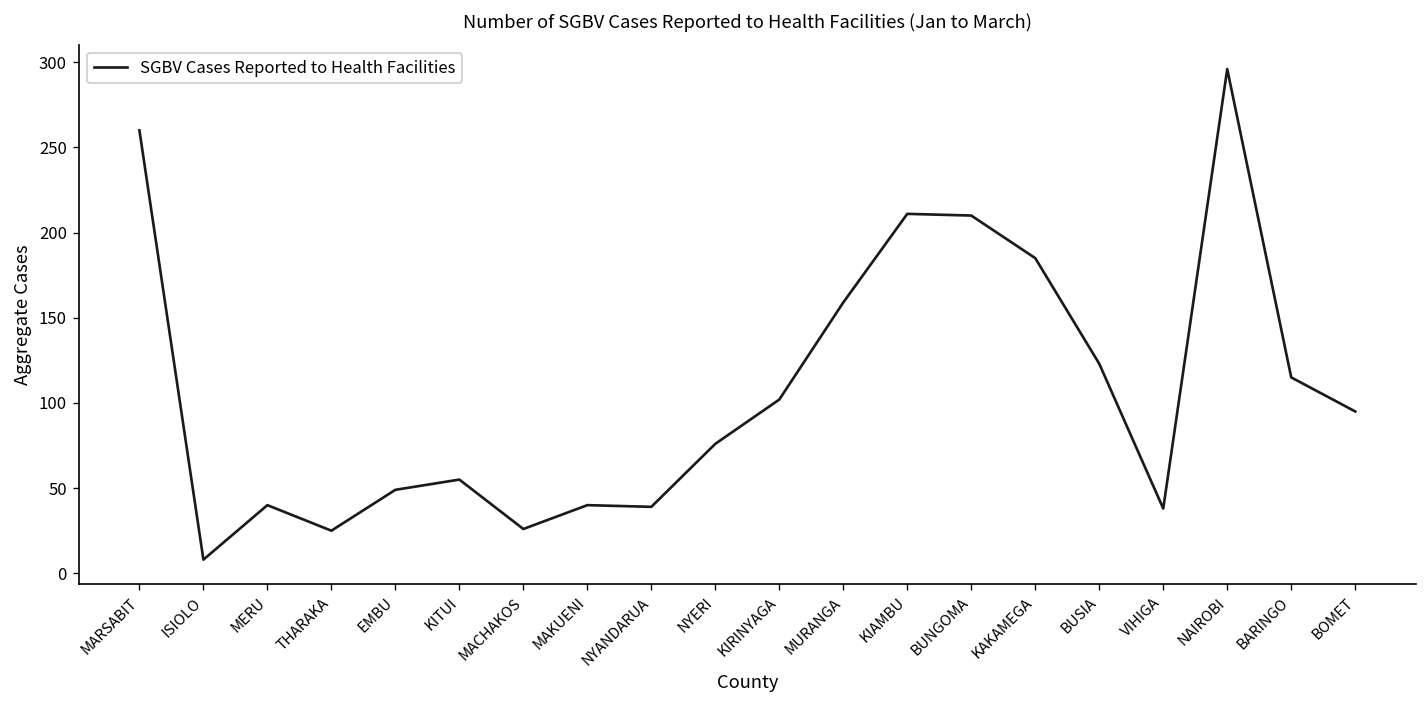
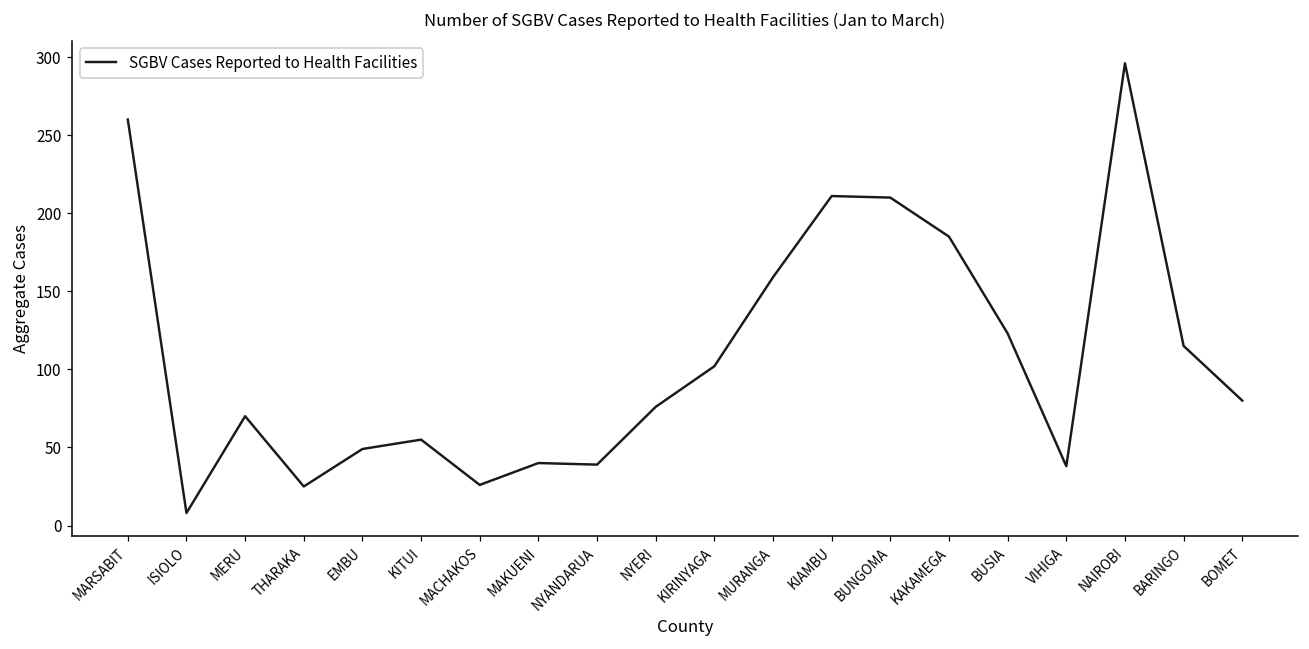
  {
    "MARSABIT": 260,
    "ISIOLO": 8,
-   "MERU": 40,
+   "MERU": 70,
    "THARAKA": 25,
    "EMBU": 49,
    "KITUI": 55,
    "MACHAKOS": 26,
    "MAKUENI": 40,
    "NYANDARUA": 39,
    "NYERI": 76,
    "KIRINYAGA": 102,
    "MURANGA": 159,
    "KIAMBU": 211,
    "BUNGOMA": 210,
    "KAKAMEGA": 185,
    "BUSIA": 123,
    "VIHIGA": 38,
    "NAIROBI": 296,
    "BARINGO": 115,
-   "BOMET": 95
+   "BOMET": 80
  }
